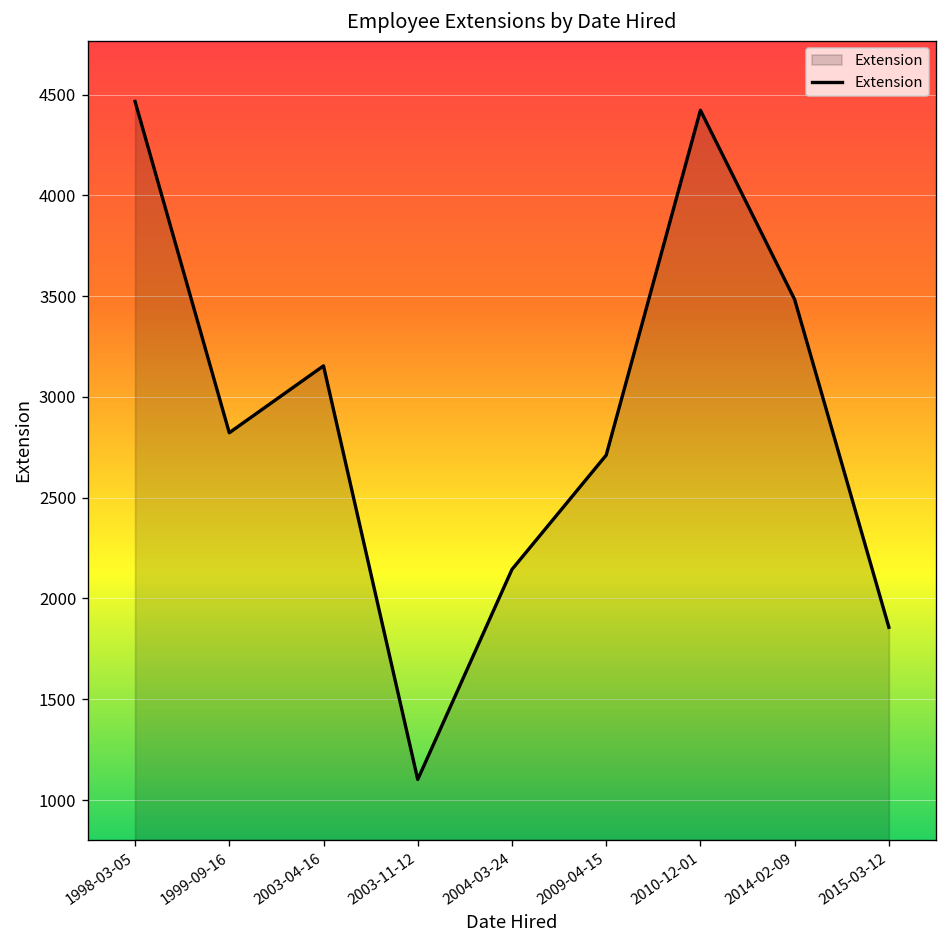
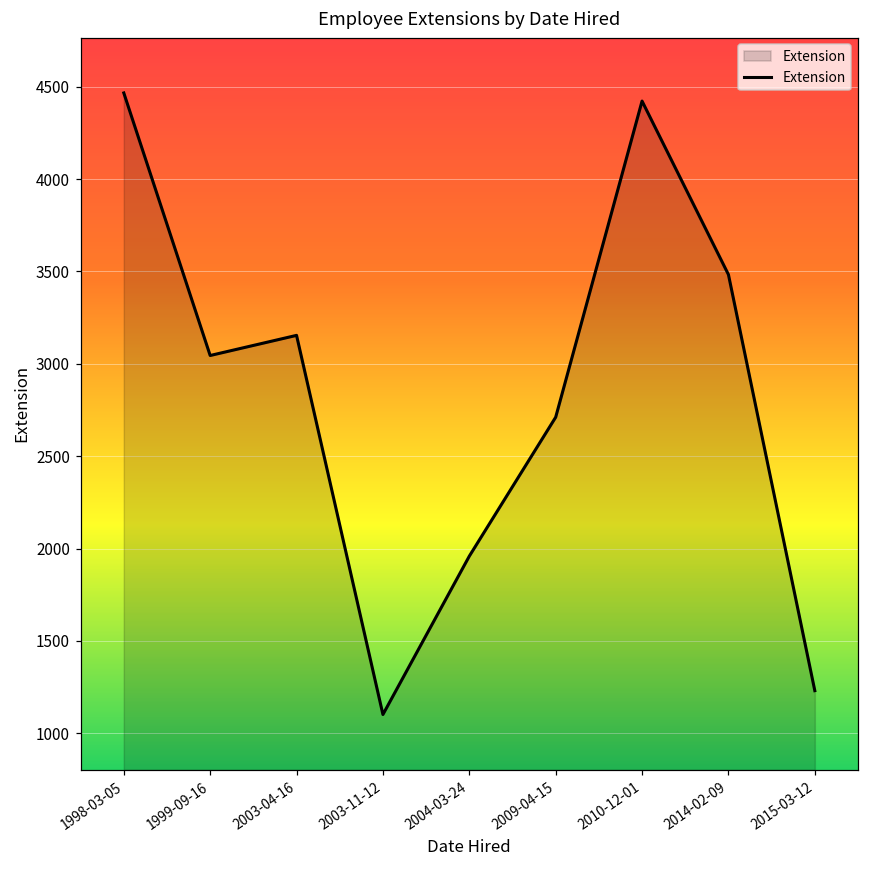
  {
    "1998-03-05": 4470,
-   "1999-09-16": 2820,
+   "1999-09-16": 3050,
    "2003-04-16": 3150,
    "2003-11-12": 1100,
-   "2004-03-24": 2140,
+   "2004-03-24": 1960,
    "2009-04-15": 2710,
    "2010-12-01": 4420,
    "2014-02-09": 3480,
-   "2015-03-12": 1860
+   "2015-03-12": 1230
  }
